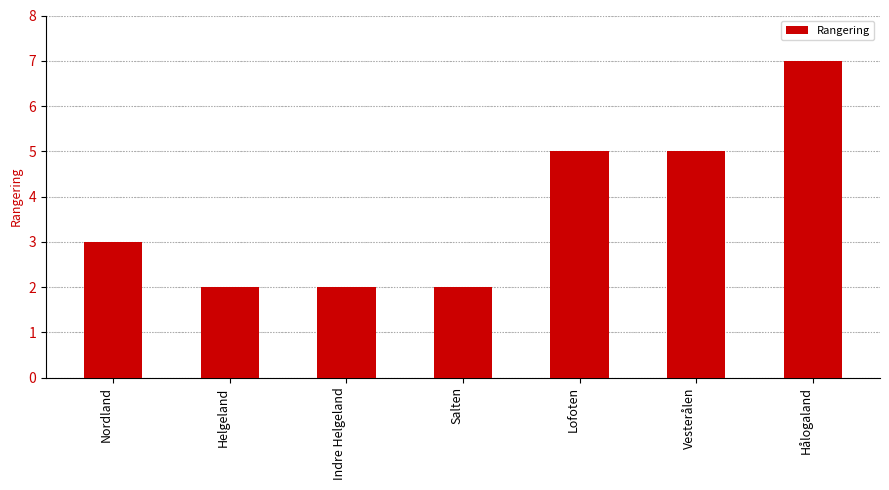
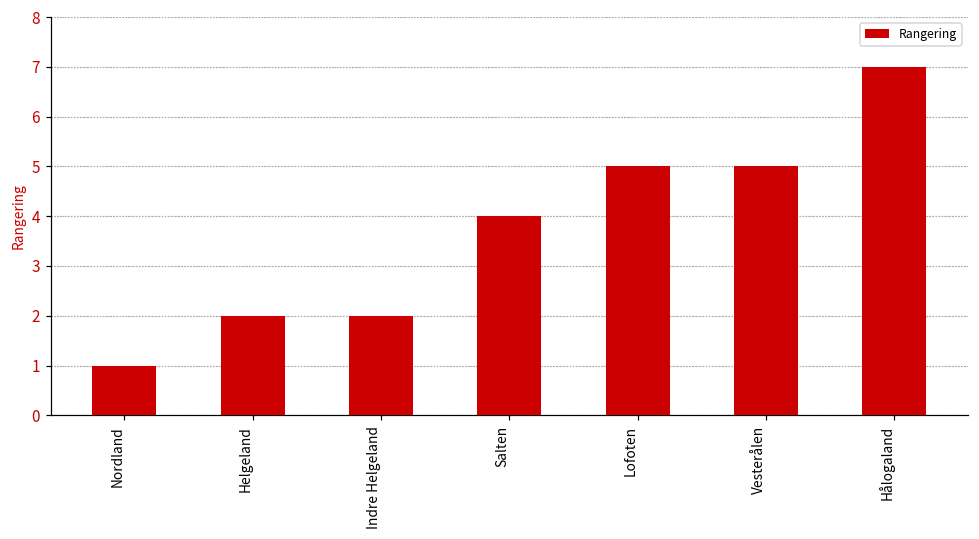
  {
-   "Nordland": 3,
+   "Nordland": 1,
    "Helgeland": 2,
    "Indre Helgeland": 2,
-   "Salten": 2,
+   "Salten": 4,
    "Lofoten": 5,
    "Vesterålen": 5,
    "Hålogaland": 7
  }
